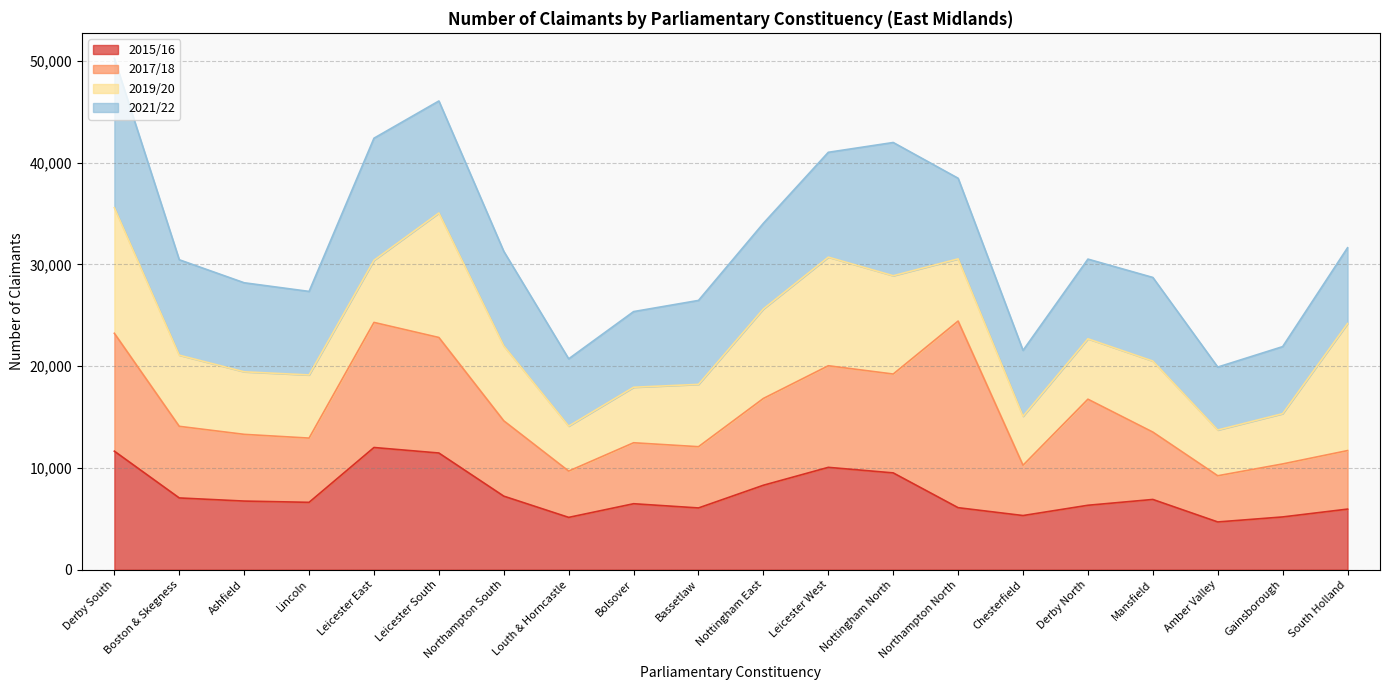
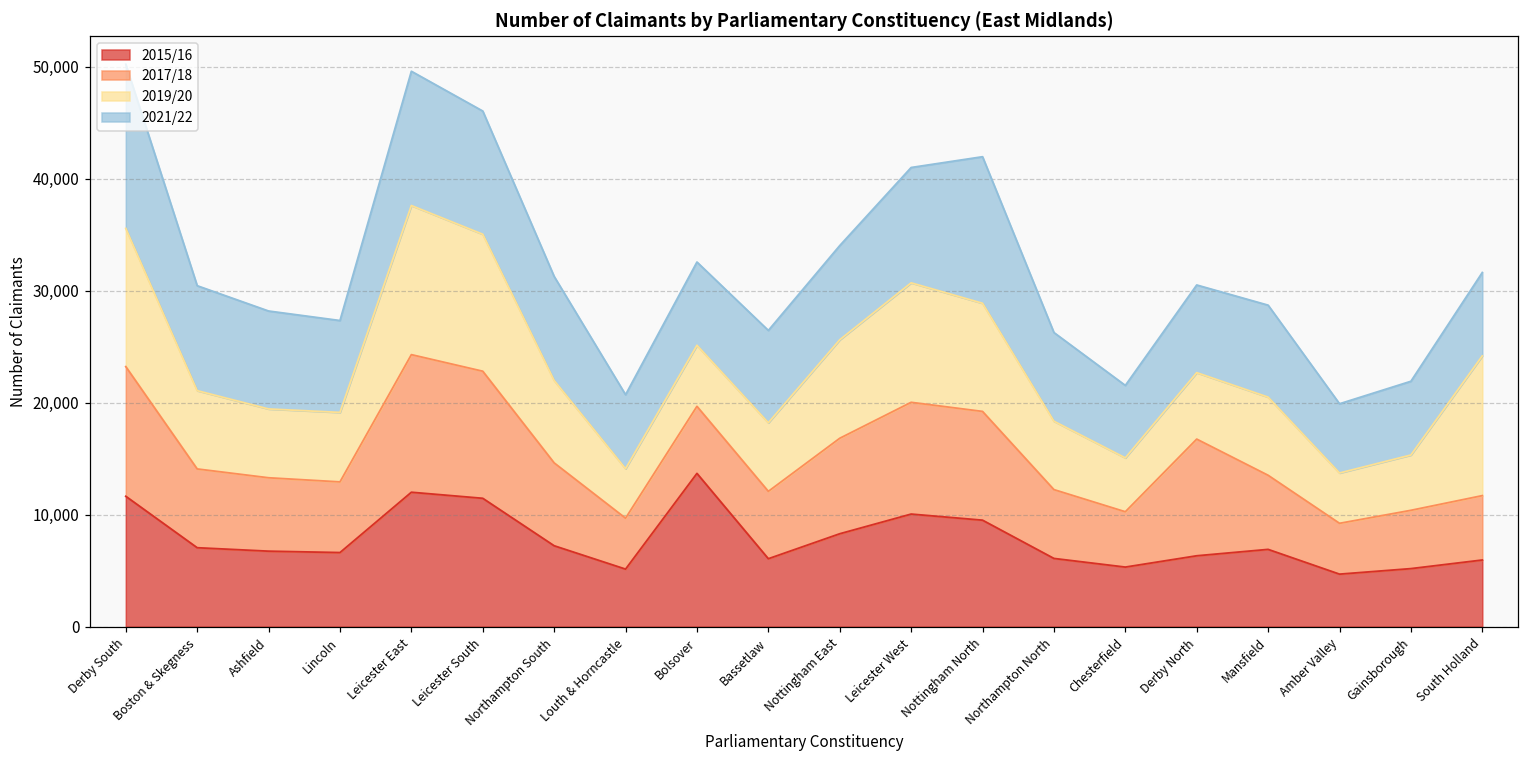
  {
    "2015/16": {
      "Derby South": "11,600",
      "Boston & Skegness": "7,000",
      "Ashfield": "6,700",
      "Lincoln": "6,600",
      "Leicester East": "12,000",
      "Leicester South": "11,500",
      "Northampton South": "7,200",
      "Louth & Horncastle": "5,100",
-     "Bolsover": "6,500",
+     "Bolsover": "13,700",
      "Bassetlaw": "6,100",
      "Nottingham East": "8,300",
      "Leicester West": "10,100",
      "Nottingham North": "9,500",
      "Northampton North": "6,100",
      "Chesterfield": "5,300",
      "Derby North": "6,300",
      "Mansfield": "6,900",
      "Amber Valley": "4,700",
      "Gainsborough": "5,200",
      "South Holland": "6,000"
    },
    "2017/18": {
      "Derby South": "11,600",
      "Boston & Skegness": "7,000",
      "Ashfield": "6,600",
      "Lincoln": "6,300",
      "Leicester East": "12,300",
      "Leicester South": "11,400",
      "Northampton South": "7,400",
      "Louth & Horncastle": "4,500",
      "Bolsover": "6,000",
      "Bassetlaw": "6,000",
      "Nottingham East": "8,500",
      "Leicester West": "10,000",
      "Nottingham North": "9,700",
-     "Northampton North": "18,300",
+     "Northampton North": "6,100",
      "Chesterfield": "4,900",
      "Derby North": "10,400",
      "Mansfield": "6,600",
      "Amber Valley": "4,500",
      "Gainsborough": "5,200",
      "South Holland": "5,800"
    },
    "2019/20": {
      "Derby South": "12,300",
      "Boston & Skegness": "7,000",
      "Ashfield": "6,100",
      "Lincoln": "6,200",
-     "Leicester East": "6,100",
+     "Leicester East": "13,300",
      "Leicester South": "12,200",
      "Northampton South": "7,400",
      "Louth & Horncastle": "4,400",
      "Bolsover": "5,500",
      "Bassetlaw": "6,100",
      "Nottingham East": "8,800",
      "Leicester West": "10,700",
      "Nottingham North": "9,700",
      "Northampton North": "6,100",
      "Chesterfield": "4,800",
      "Derby North": "5,900",
      "Mansfield": "7,000",
      "Amber Valley": "4,500",
      "Gainsborough": "4,900",
      "South Holland": "12,500"
    },
    "2021/22": {
      "Boston & Skegness": "9,400",
      "Ashfield": "8,700",
      "Lincoln": "8,200",
      "Leicester East": "12,000",
      "Leicester South": "11,000",
      "Northampton South": "9,300",
      "Louth & Horncastle": "6,600",
      "Bolsover": "7,400",
      "Bassetlaw": "8,200",
      "Nottingham East": "8,400",
      "Leicester West": "10,300",
      "Nottingham North": "13,100",
      "Northampton North": "7,900",
      "Chesterfield": "6,500",
      "Derby North": "7,800",
      "Mansfield": "8,200",
      "Amber Valley": "6,200",
      "Gainsborough": "6,600",
      "South Holland": "7,500"
    }
  }
